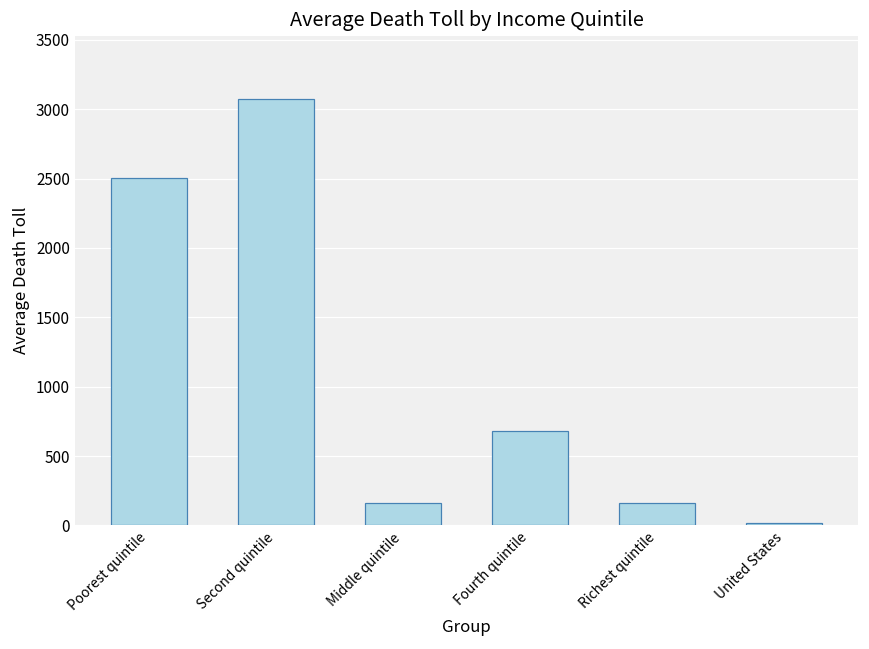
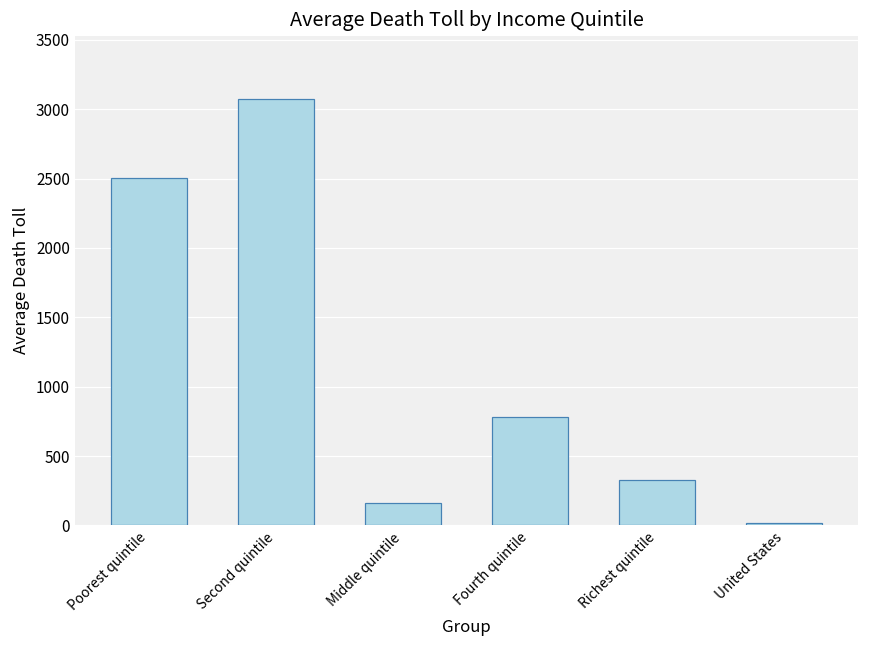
  {
    "Poorest quintile": 2510,
    "Second quintile": 3070,
    "Middle quintile": 160,
-   "Fourth quintile": 680,
-   "Richest quintile": 160
+   "Fourth quintile": 780,
+   "Richest quintile": 330
  }
